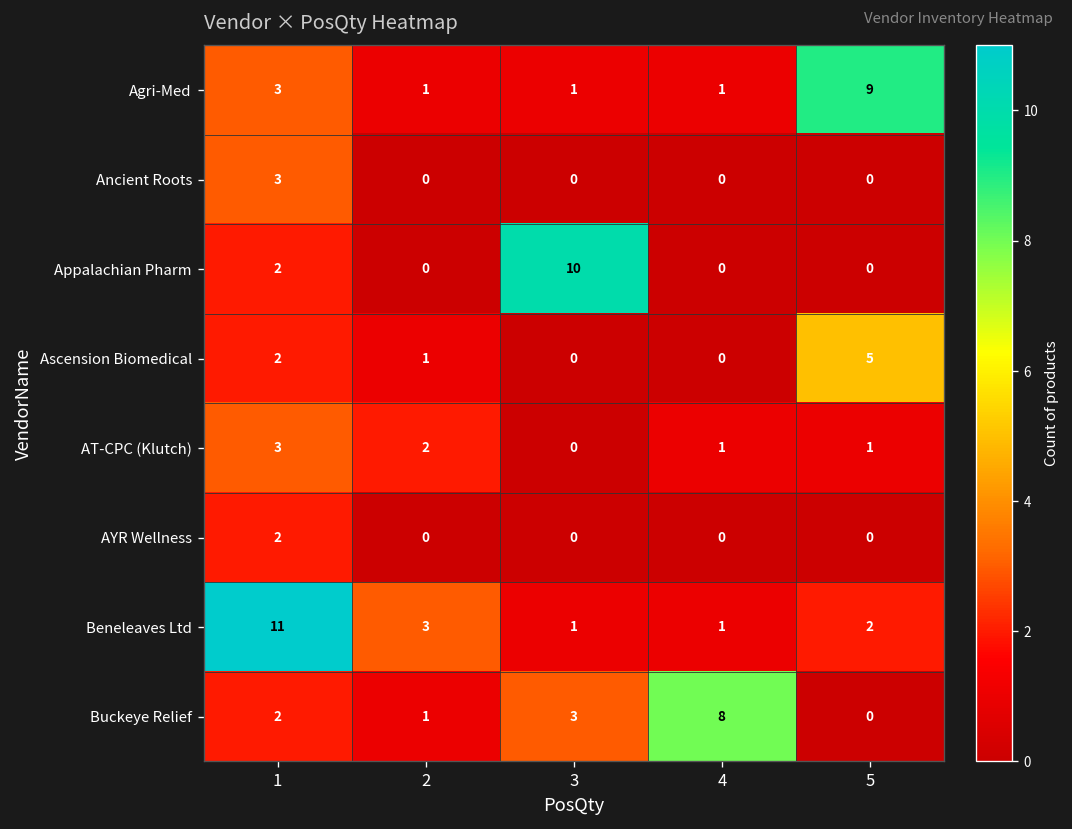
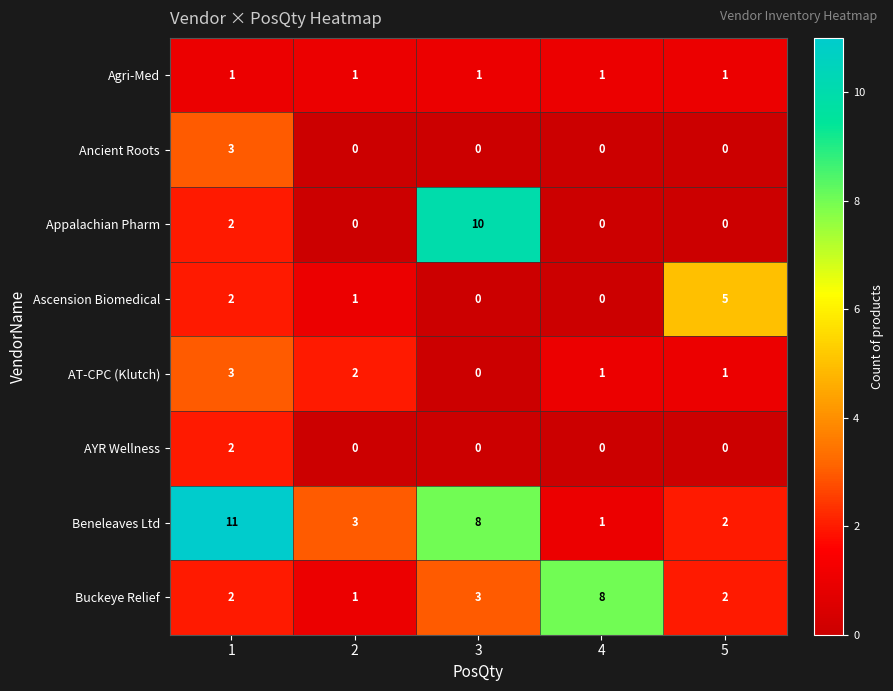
  {
    "Agri-Med": {
-     "1": 3,
+     "1": 1,
      "2": 1,
      "3": 1,
      "4": 1,
-     "5": 9
+     "5": 1
    },
    "Ancient Roots": {
      "1": 3,
      "2": 0,
      "3": 0,
      "4": 0,
      "5": 0
    },
    "Appalachian Pharm": {
      "1": 2,
      "2": 0,
      "3": 10,
      "4": 0,
      "5": 0
    },
    "Ascension Biomedical": {
      "1": 2,
      "2": 1,
      "3": 0,
      "4": 0,
      "5": 5
    },
    "AT-CPC (Klutch)": {
      "1": 3,
      "2": 2,
      "3": 0,
      "4": 1,
      "5": 1
    },
    "AYR Wellness": {
      "1": 2,
      "2": 0,
      "3": 0,
      "4": 0,
      "5": 0
    },
    "Beneleaves Ltd": {
      "1": 11,
      "2": 3,
-     "3": 1,
+     "3": 8,
      "4": 1,
      "5": 2
    },
    "Buckeye Relief": {
      "1": 2,
      "2": 1,
      "3": 3,
      "4": 8,
-     "5": 0
+     "5": 2
    }
  }
